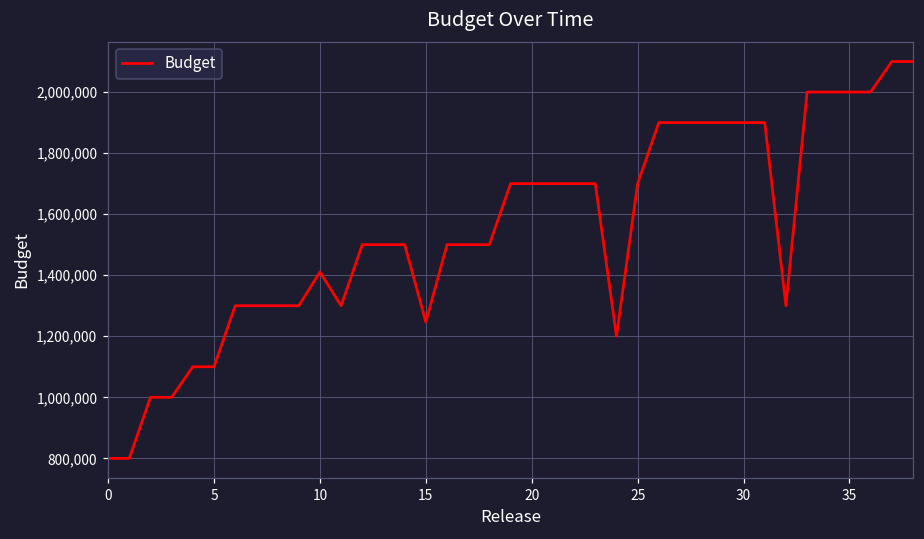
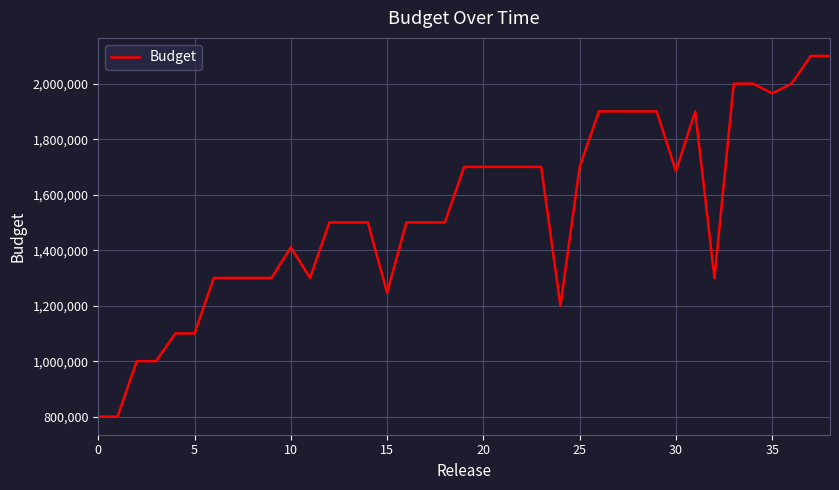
  {
    "0": "800,000",
    "5": "1,100,000",
    "10": "1,410,000",
    "15": "1,250,000",
    "20": "1,700,000",
    "25": "1,700,000",
-   "30": "1,900,000",
-   "35": "2,000,000"
+   "30": "1,690,000",
+   "35": "1,970,000"
  }
